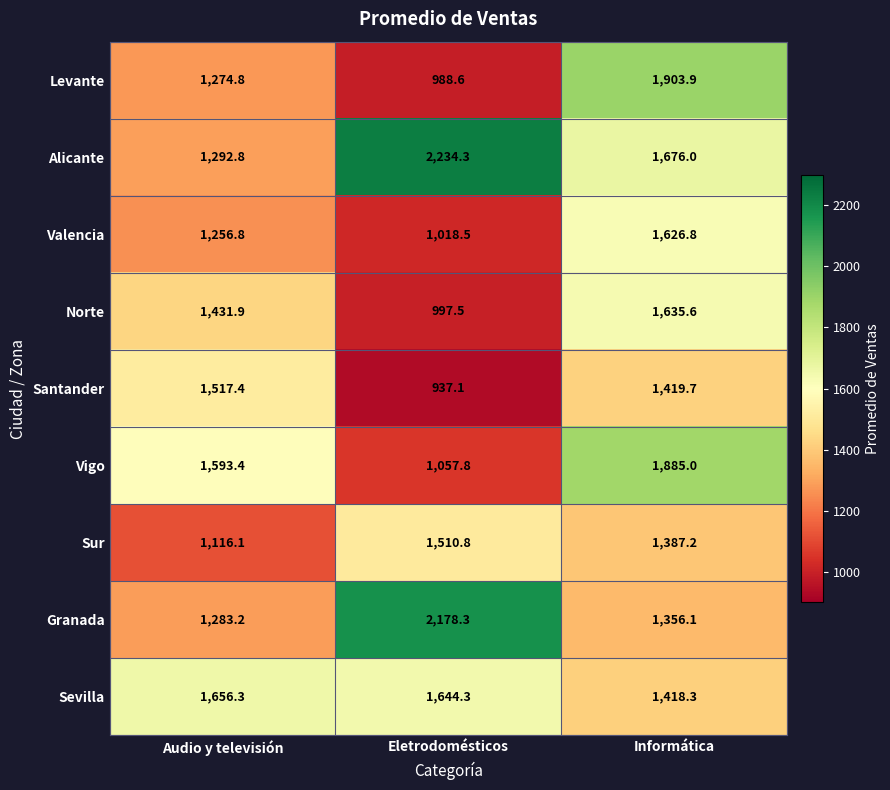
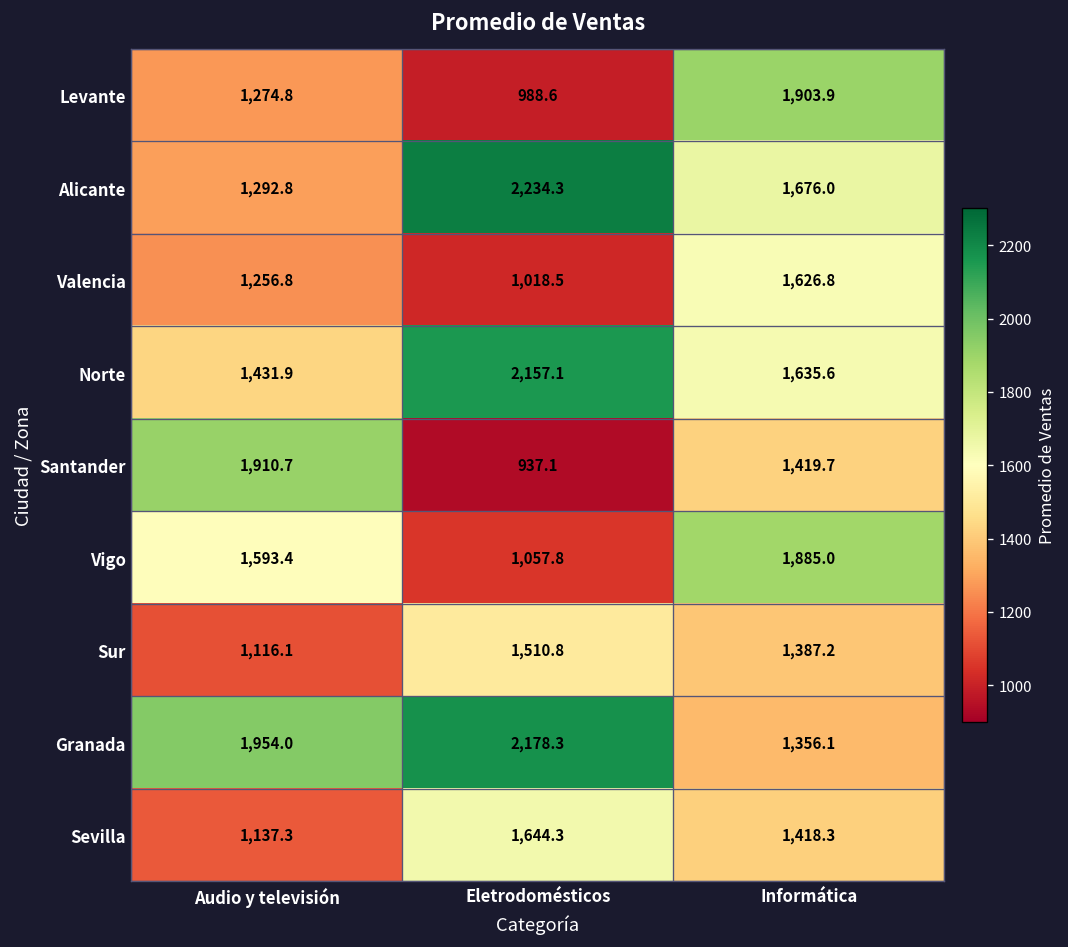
  {
    "Levante": {
      "Audio y televisión": "1,274.8",
      "Eletrodomésticos": "988.6",
      "Informática": "1,903.9"
    },
    "Alicante": {
      "Audio y televisión": "1,292.8",
      "Eletrodomésticos": "2,234.3",
      "Informática": "1,676.0"
    },
    "Valencia": {
      "Audio y televisión": "1,256.8",
      "Eletrodomésticos": "1,018.5",
      "Informática": "1,626.8"
    },
    "Norte": {
      "Audio y televisión": "1,431.9",
-     "Eletrodomésticos": "997.5",
+     "Eletrodomésticos": "2,157.1",
      "Informática": "1,635.6"
    },
    "Santander": {
-     "Audio y televisión": "1,517.4",
+     "Audio y televisión": "1,910.7",
      "Eletrodomésticos": "937.1",
      "Informática": "1,419.7"
    },
    "Vigo": {
      "Audio y televisión": "1,593.4",
      "Eletrodomésticos": "1,057.8",
      "Informática": "1,885.0"
    },
    "Sur": {
      "Audio y televisión": "1,116.1",
      "Eletrodomésticos": "1,510.8",
      "Informática": "1,387.2"
    },
    "Granada": {
-     "Audio y televisión": "1,283.2",
+     "Audio y televisión": "1,954.0",
      "Eletrodomésticos": "2,178.3",
      "Informática": "1,356.1"
    },
    "Sevilla": {
-     "Audio y televisión": "1,656.3",
+     "Audio y televisión": "1,137.3",
      "Eletrodomésticos": "1,644.3",
      "Informática": "1,418.3"
    }
  }
